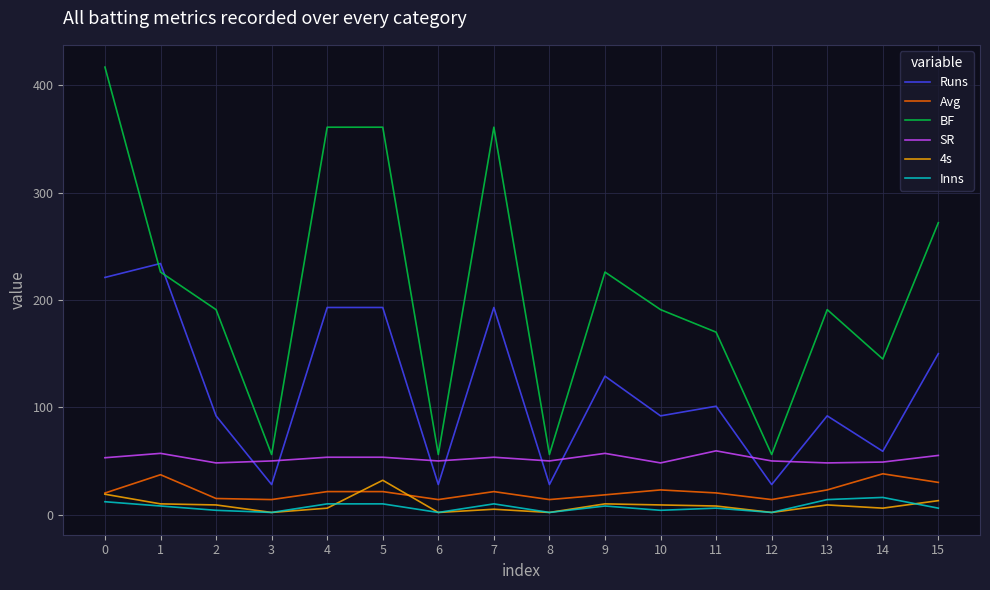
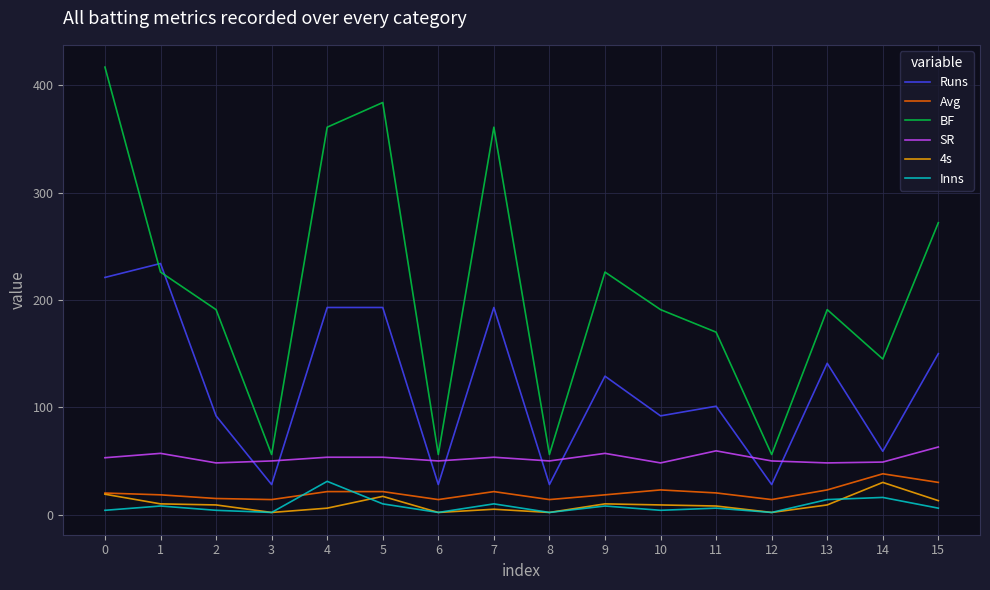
  {
    "Runs": {
      "0": 221,
      "1": 234,
      "2": 92,
      "3": 28,
      "4": 193,
      "5": 193,
      "6": 28,
      "7": 193,
      "8": 28,
      "9": 129,
      "10": 92,
      "11": 101,
      "12": 28,
-     "13": 92,
+     "13": 141,
      "14": 59,
      "15": 150
    },
    "Avg": {
-     "1": 37,
+     "1": 18,
      "2": 15,
      "3": 14,
      "4": 21,
      "5": 21,
      "6": 14,
      "7": 21,
      "8": 14,
      "9": 18,
      "10": 23,
      "11": 20,
      "12": 14,
      "13": 23,
      "14": 38,
      "15": 30
    },
    "BF": {
      "0": 417,
      "1": 226,
      "2": 191,
      "3": 56,
      "4": 361,
-     "5": 361,
+     "5": 384,
      "6": 56,
      "7": 361,
      "8": 56,
      "9": 226,
      "10": 191,
      "11": 170,
      "12": 56,
      "13": 191,
      "14": 145,
      "15": 272
    },
    "SR": {
      "0": 53,
      "1": 57,
      "2": 48,
      "3": 50,
      "4": 53,
      "5": 53,
      "6": 50,
      "7": 53,
      "8": 50,
      "9": 57,
      "10": 48,
      "11": 59,
      "12": 50,
      "13": 48,
      "14": 49,
-     "15": 55
+     "15": 63
    },
    "4s": {
      "2": 9,
      "4": 6,
-     "5": 32,
+     "5": 17,
      "7": 5,
      "10": 9,
      "13": 9,
-     "14": 6,
+     "14": 30,
      "15": 13
    },
    "Inns": {
-     "0": 12,
+     "0": 4,
      "2": 4,
-     "4": 10,
+     "4": 31,
      "5": 10,
      "7": 10,
      "10": 4,
      "13": 14,
      "14": 16,
      "15": 6
    }
  }
